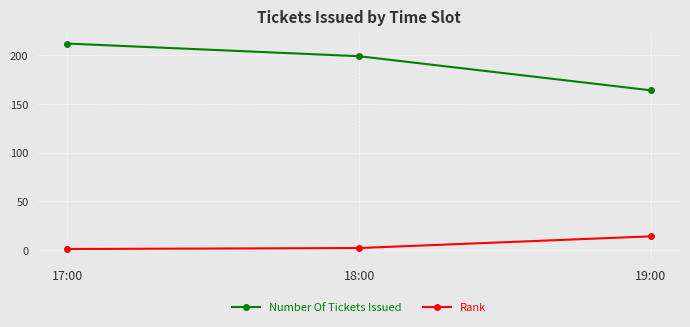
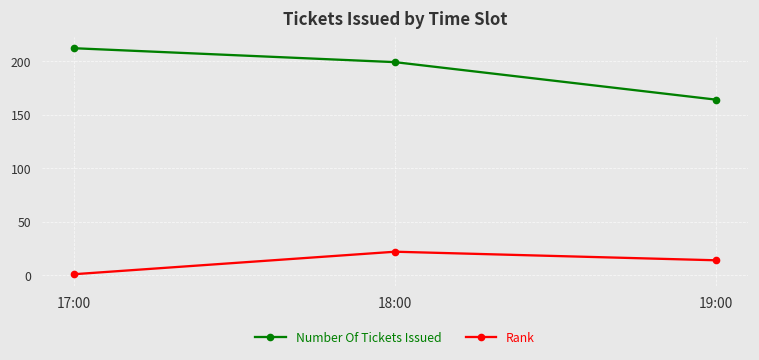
  {
    "Number Of Tickets Issued": {
      "17:00": 210,
      "18:00": 200,
      "19:00": 160
    },
    "Rank": {
      "17:00": 0,
-     "18:00": 0,
+     "18:00": 20,
      "19:00": 10
    }
  }
